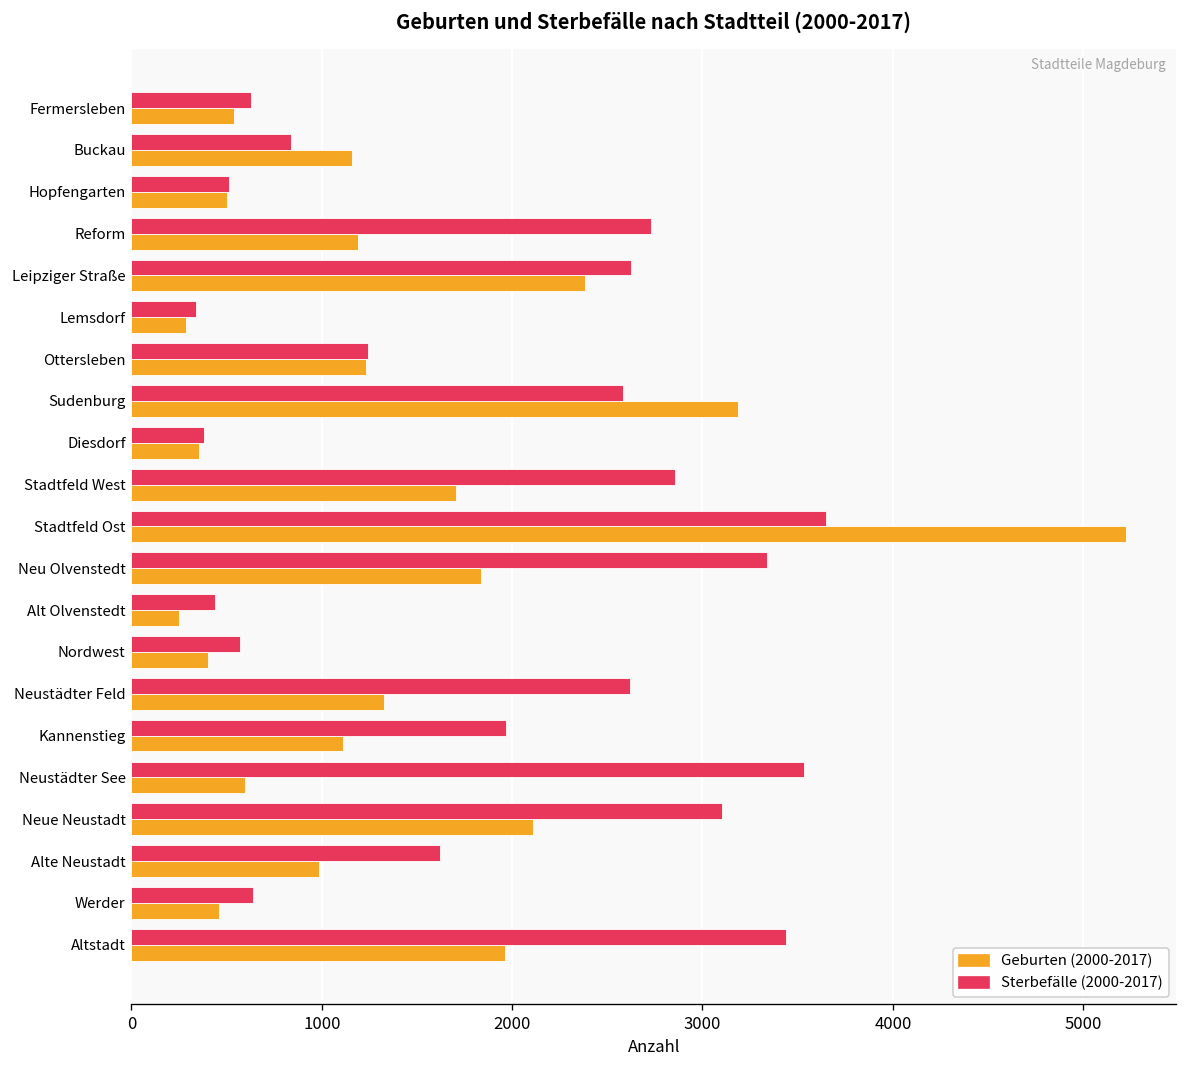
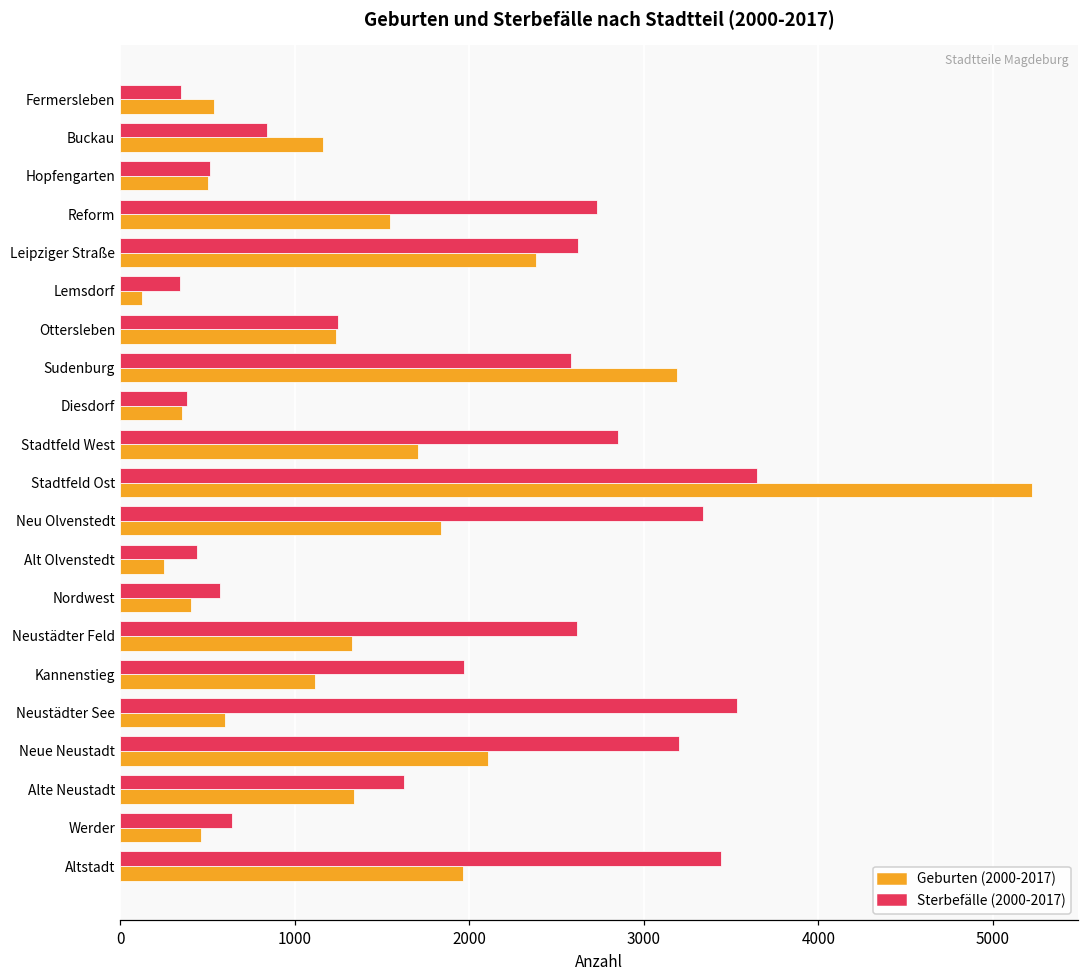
  {
    "Geburten (2000-2017)": {
      "Fermersleben": 540,
      "Buckau": 1160,
      "Hopfengarten": 500,
-     "Reform": 1190,
+     "Reform": 1540,
      "Leipziger Straße": 2380,
-     "Lemsdorf": 290,
+     "Lemsdorf": 120,
      "Ottersleben": 1240,
      "Sudenburg": 3190,
      "Diesdorf": 350,
      "Stadtfeld West": 1700,
      "Stadtfeld Ost": 5230,
      "Neu Olvenstedt": 1840,
      "Alt Olvenstedt": 250,
      "Nordwest": 400,
      "Neustädter Feld": 1330,
      "Kannenstieg": 1110,
      "Neustädter See": 600,
      "Neue Neustadt": 2110,
-     "Alte Neustadt": 990,
+     "Alte Neustadt": 1340,
      "Werder": 460,
      "Altstadt": 1960
    },
    "Sterbefälle (2000-2017)": {
-     "Fermersleben": 630,
+     "Fermersleben": 350,
      "Buckau": 840,
      "Hopfengarten": 510,
      "Reform": 2730,
      "Leipziger Straße": 2620,
      "Lemsdorf": 340,
      "Ottersleben": 1240,
      "Sudenburg": 2580,
      "Diesdorf": 380,
      "Stadtfeld West": 2850,
      "Stadtfeld Ost": 3650,
      "Neu Olvenstedt": 3340,
      "Alt Olvenstedt": 440,
      "Nordwest": 570,
      "Neustädter Feld": 2620,
      "Kannenstieg": 1970,
      "Neustädter See": 3530,
-     "Neue Neustadt": 3100,
+     "Neue Neustadt": 3200,
      "Alte Neustadt": 1620,
      "Werder": 640,
      "Altstadt": 3440
    }
  }
